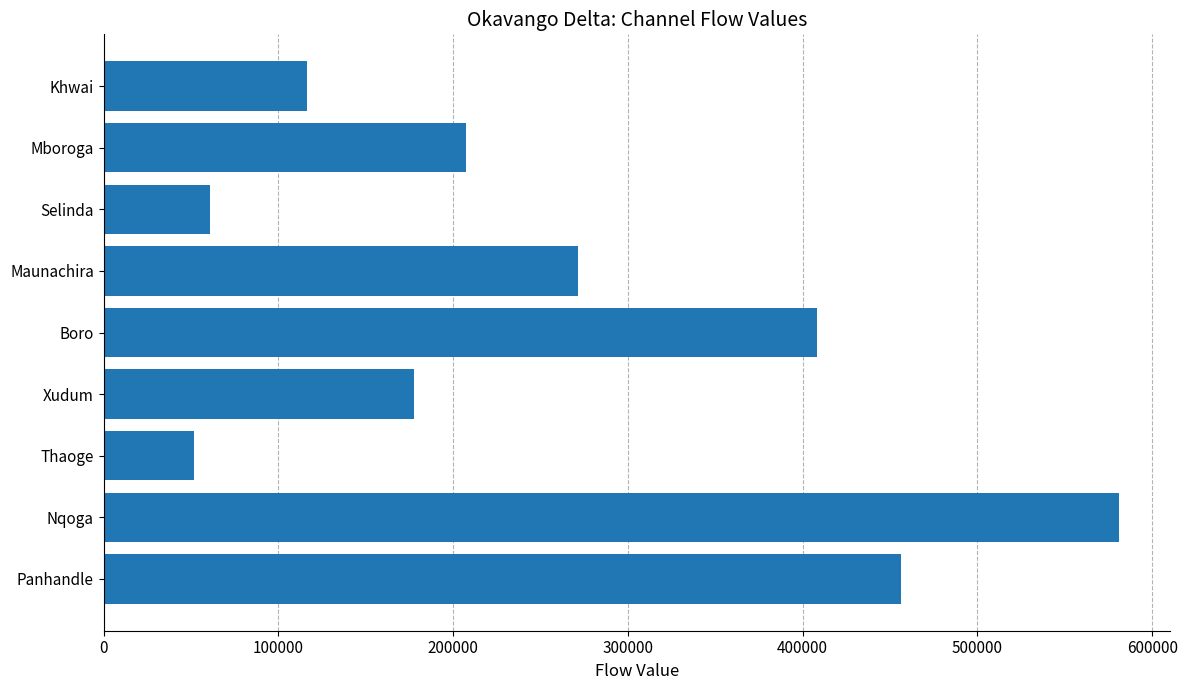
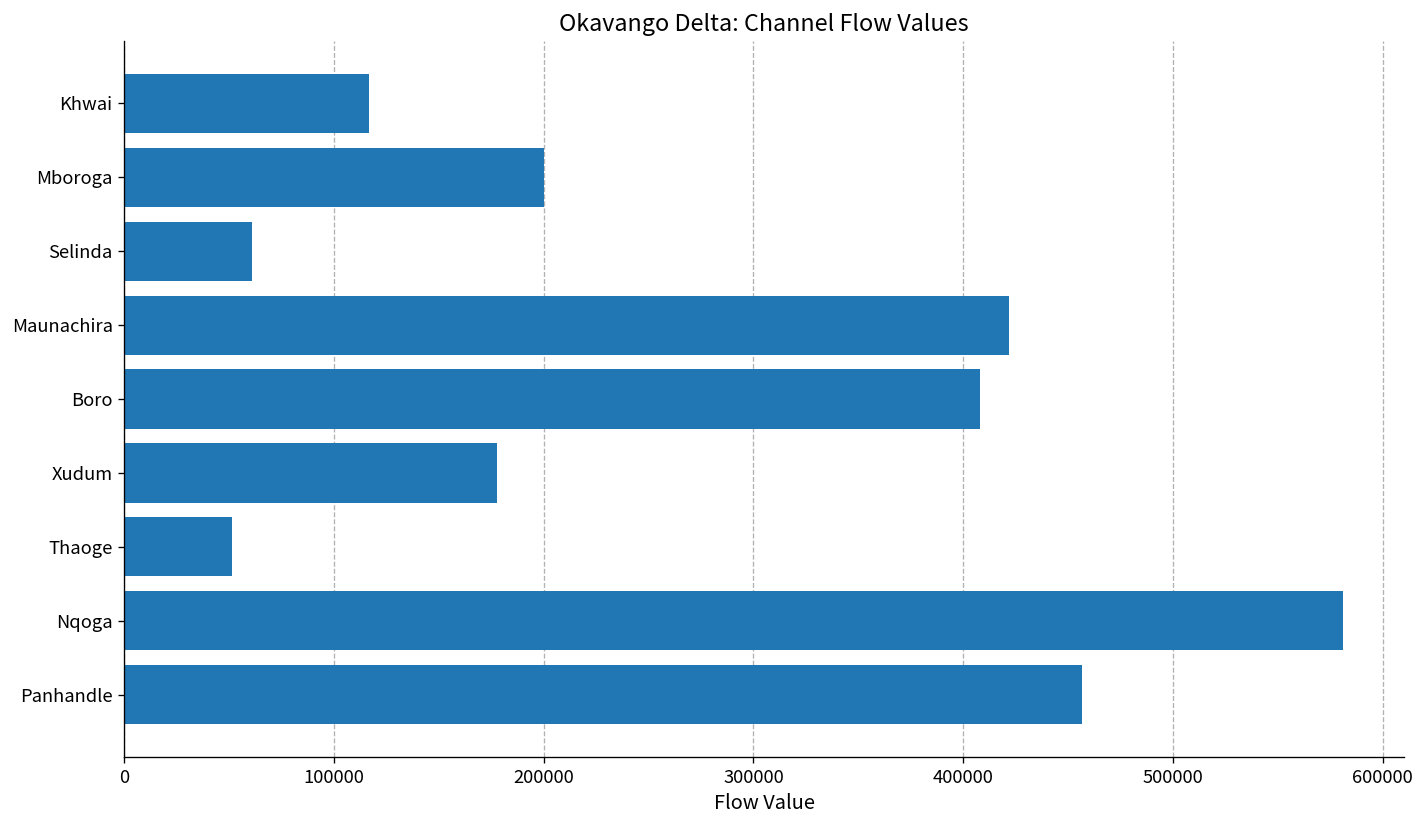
  {
    "Khwai": 117000,
-   "Mboroga": 207000,
+   "Mboroga": 200000,
    "Selinda": 61000,
-   "Maunachira": 271000,
+   "Maunachira": 422000,
    "Boro": 408000,
    "Xudum": 178000,
    "Thaoge": 52000,
    "Nqoga": 581000,
    "Panhandle": 456000
  }
